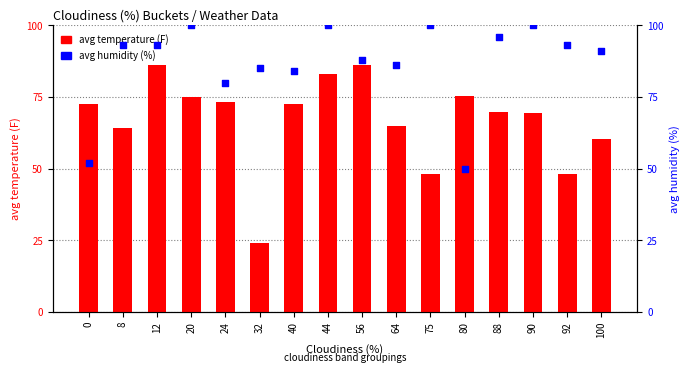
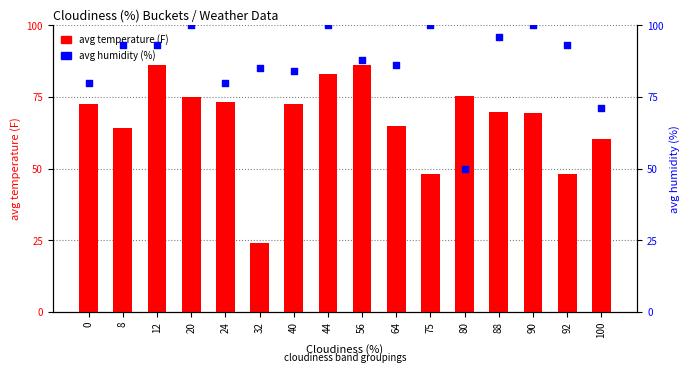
  {
    "avg temperature (F)": {
      "0": 73,
      "8": 64,
      "12": 86,
      "20": 75,
      "24": 73,
      "32": 24,
      "40": 72,
      "44": 83,
      "56": 86,
      "64": 65,
      "75": 48,
      "80": 75,
      "88": 70,
      "90": 69,
      "92": 48,
      "100": 60
    },
    "avg humidity (%)": {
-     "0": 52,
-     "100": 91
+     "0": 80,
+     "100": 71
    }
  }
